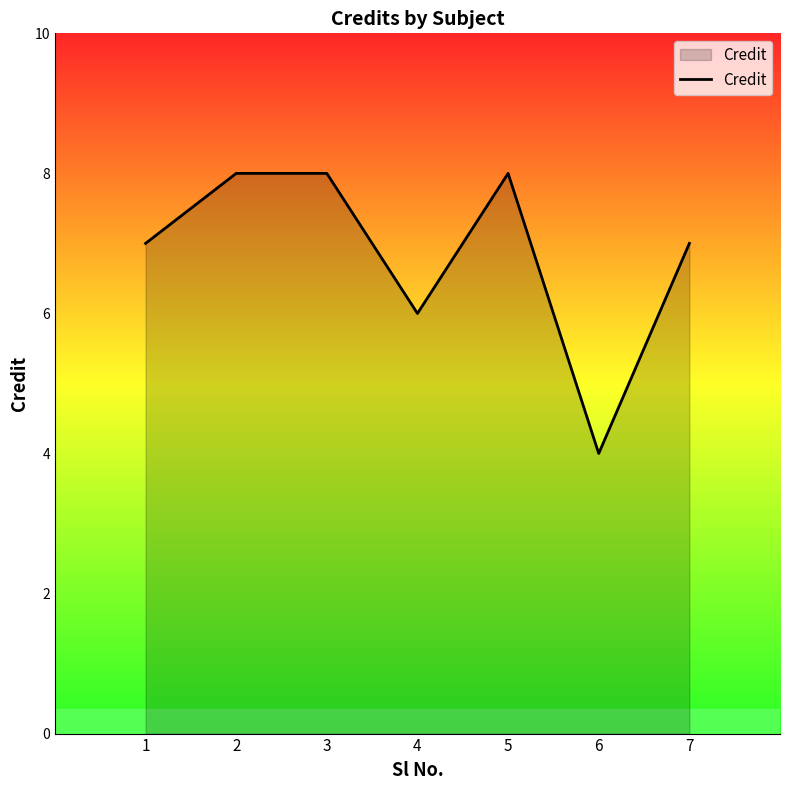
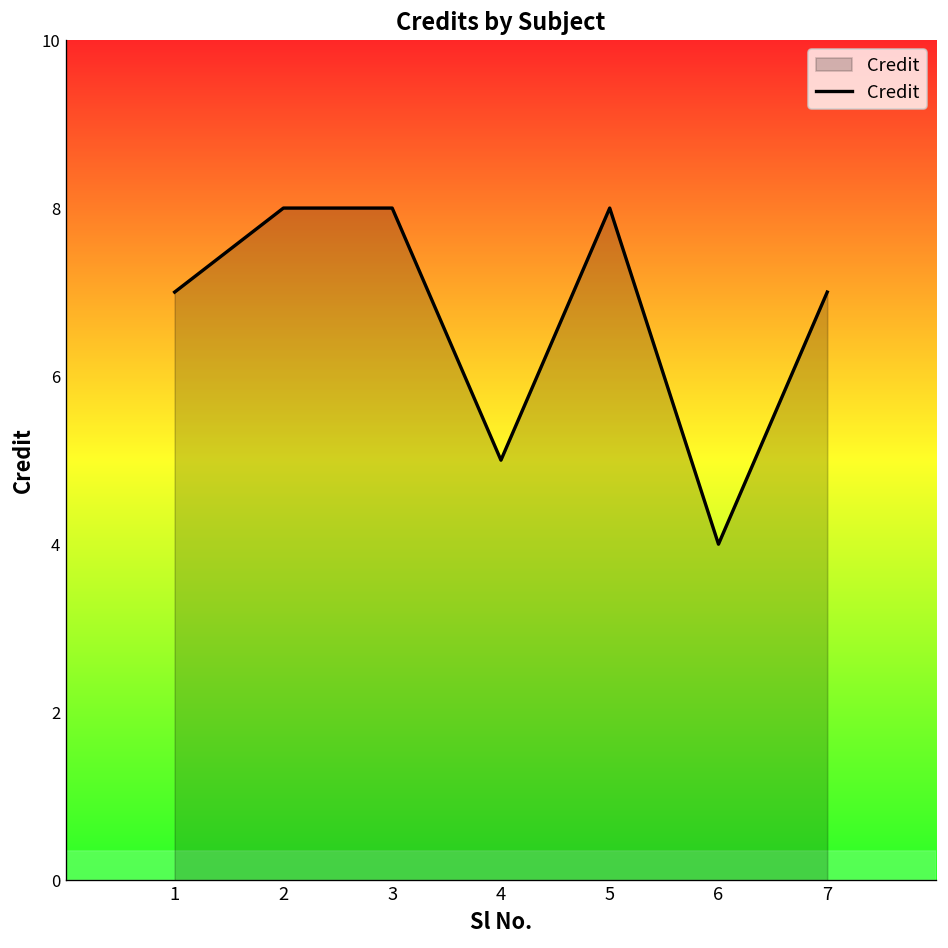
  {
    "1": 7,
    "2": 8,
    "3": 8,
-   "4": 6,
+   "4": 5,
    "5": 8,
    "6": 4,
    "7": 7
  }
